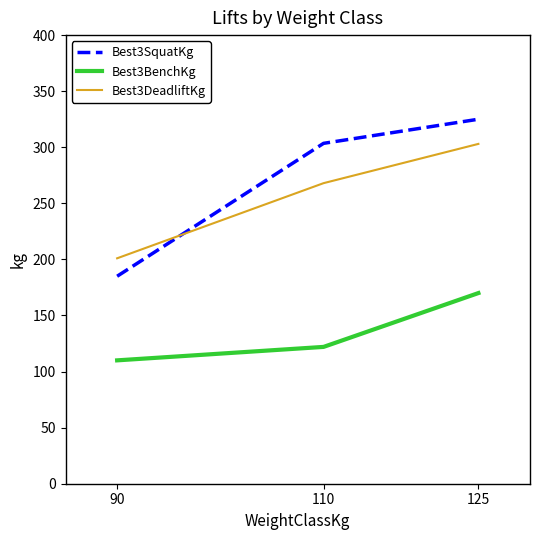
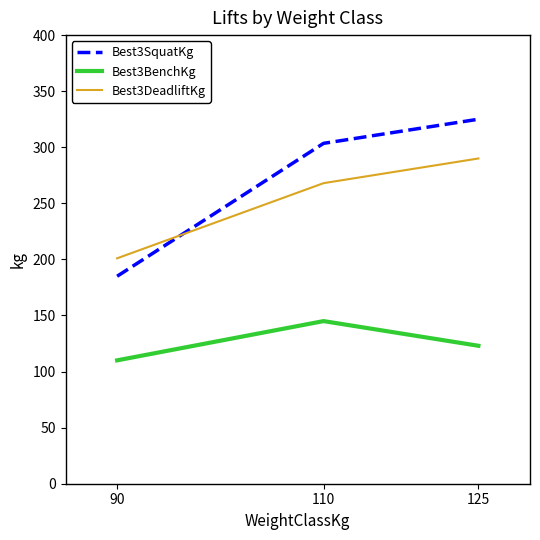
  {
    "Best3SquatKg": {
      "90": 185,
      "110": 304,
      "125": 325
    },
    "Best3BenchKg": {
      "90": 110,
-     "110": 122,
-     "125": 170
+     "110": 145,
+     "125": 123
    },
    "Best3DeadliftKg": {
      "90": 201,
      "110": 268,
-     "125": 303
+     "125": 290
    }
  }
